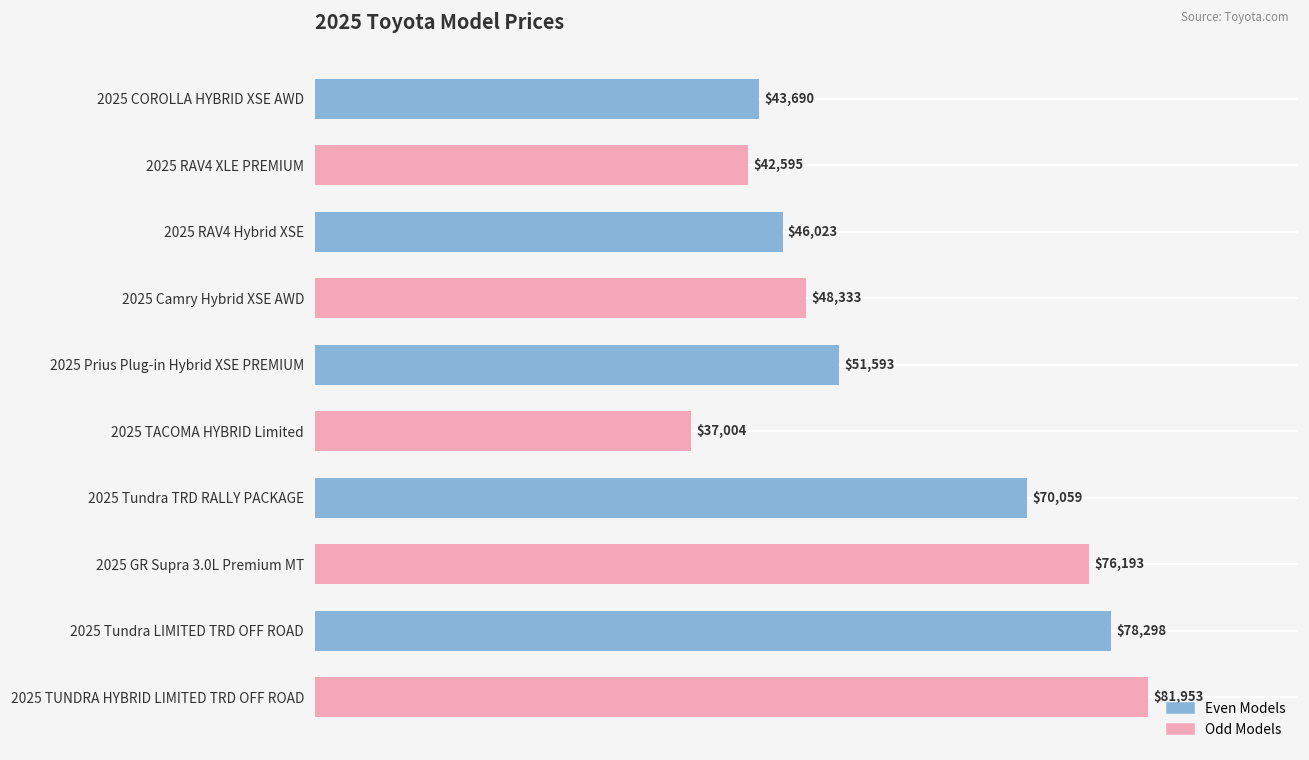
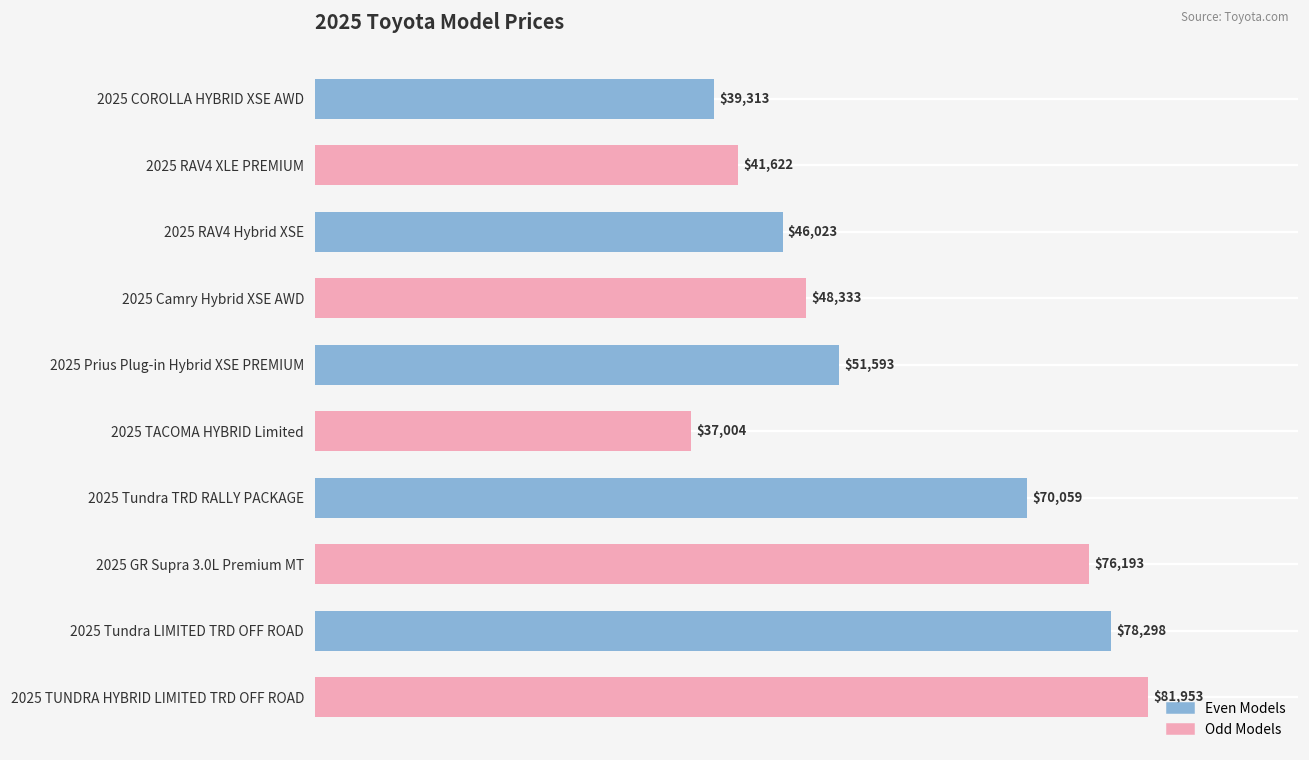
  {
-   "2025 COROLLA HYBRID XSE AWD": "$43,690",
-   "2025 RAV4 XLE PREMIUM": "$42,595",
+   "2025 COROLLA HYBRID XSE AWD": "$39,313",
+   "2025 RAV4 XLE PREMIUM": "$41,622",
    "2025 RAV4 Hybrid XSE": "$46,023",
    "2025 Camry Hybrid XSE AWD": "$48,333",
    "2025 Prius Plug-in Hybrid XSE PREMIUM": "$51,593",
    "2025 TACOMA HYBRID Limited": "$37,004",
    "2025 Tundra TRD RALLY PACKAGE": "$70,059",
    "2025 GR Supra 3.0L Premium MT": "$76,193",
    "2025 Tundra LIMITED TRD OFF ROAD": "$78,298",
    "2025 TUNDRA HYBRID LIMITED TRD OFF ROAD": "$81,953"
  }
